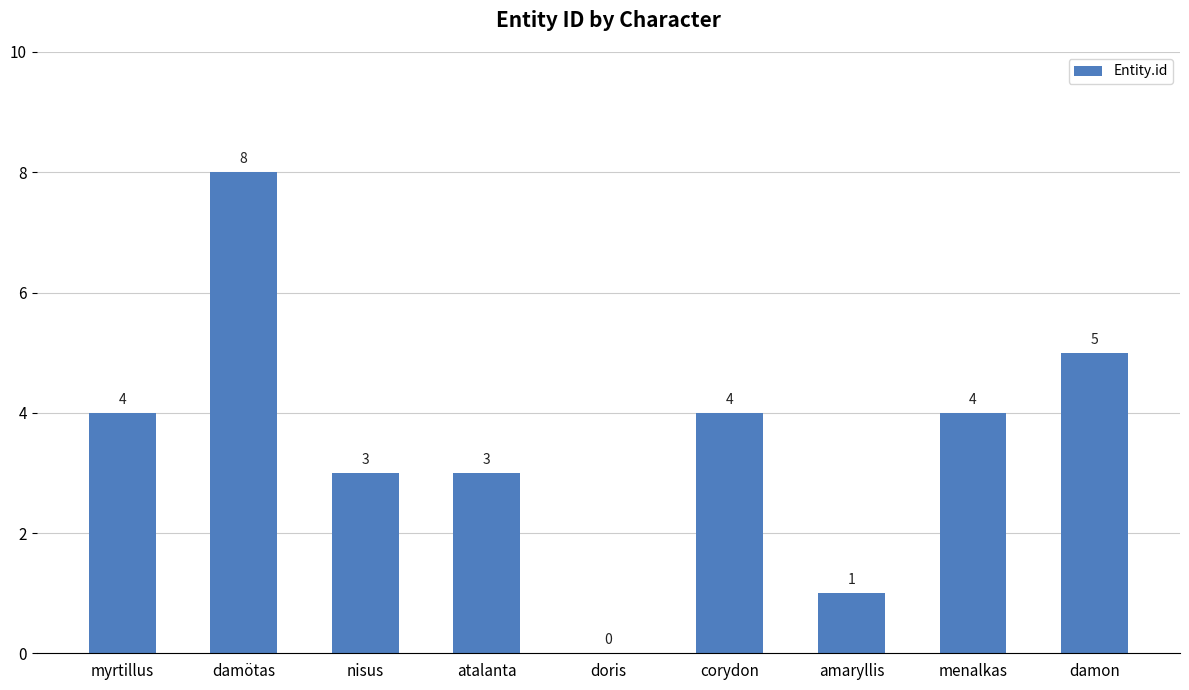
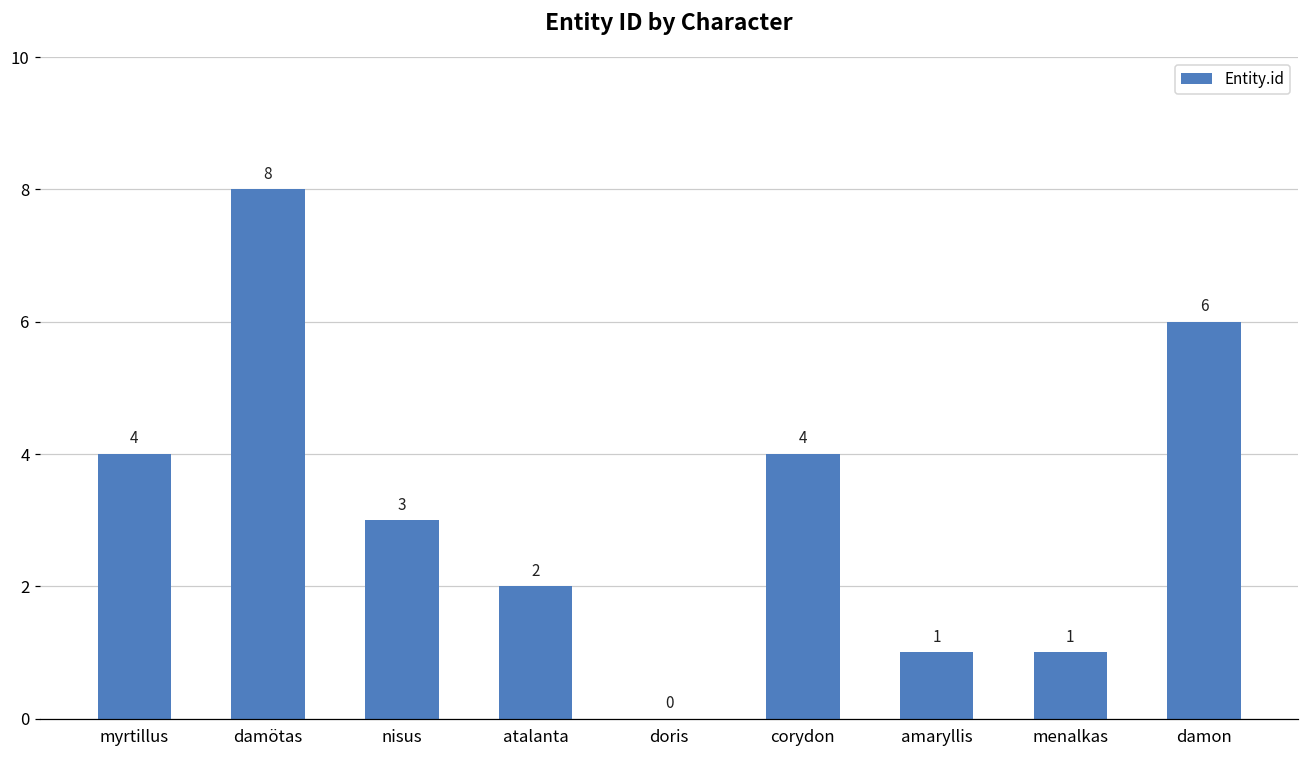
  {
    "myrtillus": 4,
    "damötas": 8,
    "nisus": 3,
-   "atalanta": 3,
+   "atalanta": 2,
    "doris": 0,
    "corydon": 4,
    "amaryllis": 1,
-   "menalkas": 4,
-   "damon": 5
+   "menalkas": 1,
+   "damon": 6
  }
